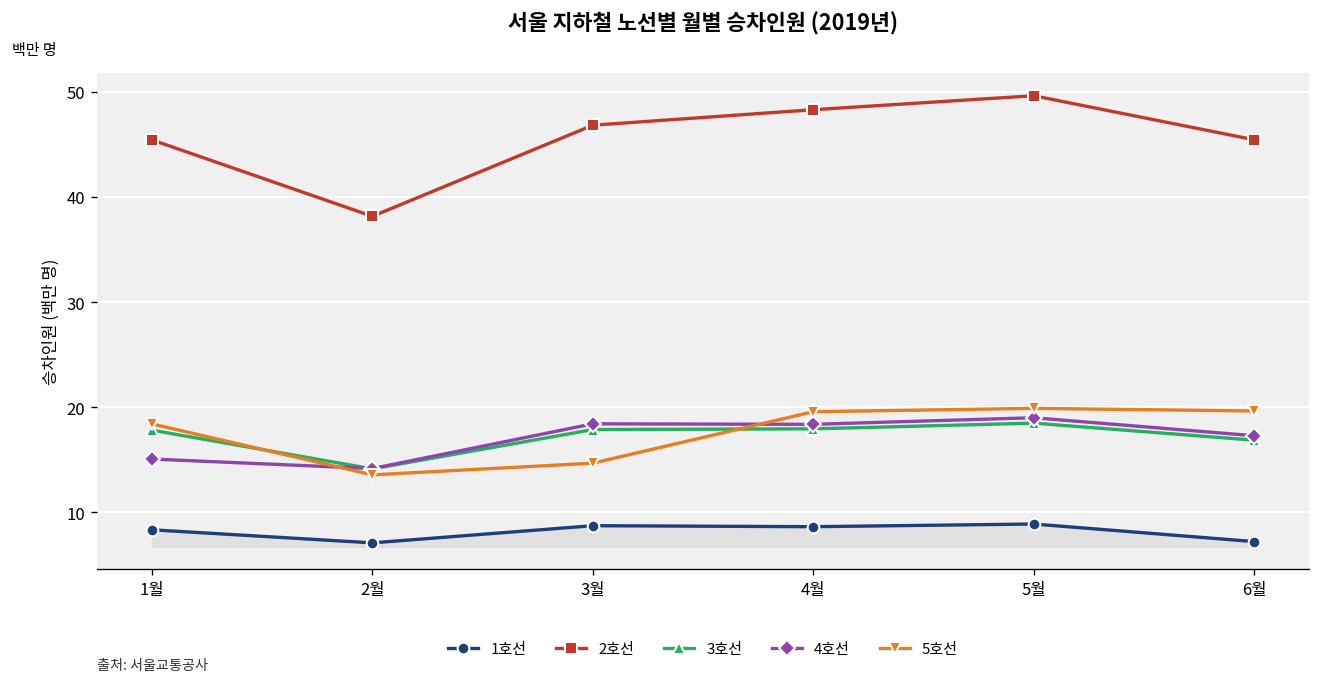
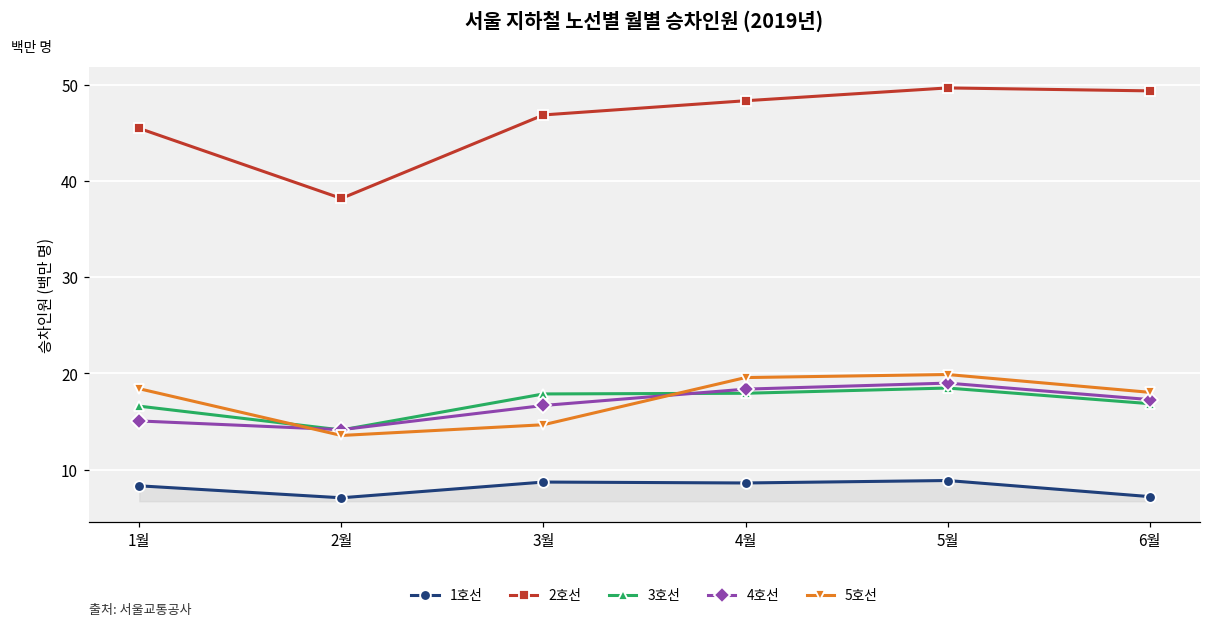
  {
    "1호선": {
      "1월": 8,
      "2월": 7,
      "3월": 9,
      "4월": 9,
      "5월": 9,
      "6월": 7
    },
    "2호선": {
      "1월": 45,
      "2월": 38,
      "3월": 47,
      "4월": 48,
      "5월": 50,
-     "6월": 45
+     "6월": 49
    },
    "3호선": {
-     "1월": 18,
+     "1월": 17,
      "3월": 18,
      "4월": 18,
      "5월": 18,
      "6월": 17
    },
    "4호선": {
      "1월": 15,
-     "3월": 18,
+     "3월": 17,
      "4월": 18,
      "5월": 19,
      "6월": 17
    },
    "5호선": {
      "1월": 18,
      "2월": 14,
      "3월": 15,
      "4월": 20,
      "5월": 20,
-     "6월": 20
+     "6월": 18
    }
  }
